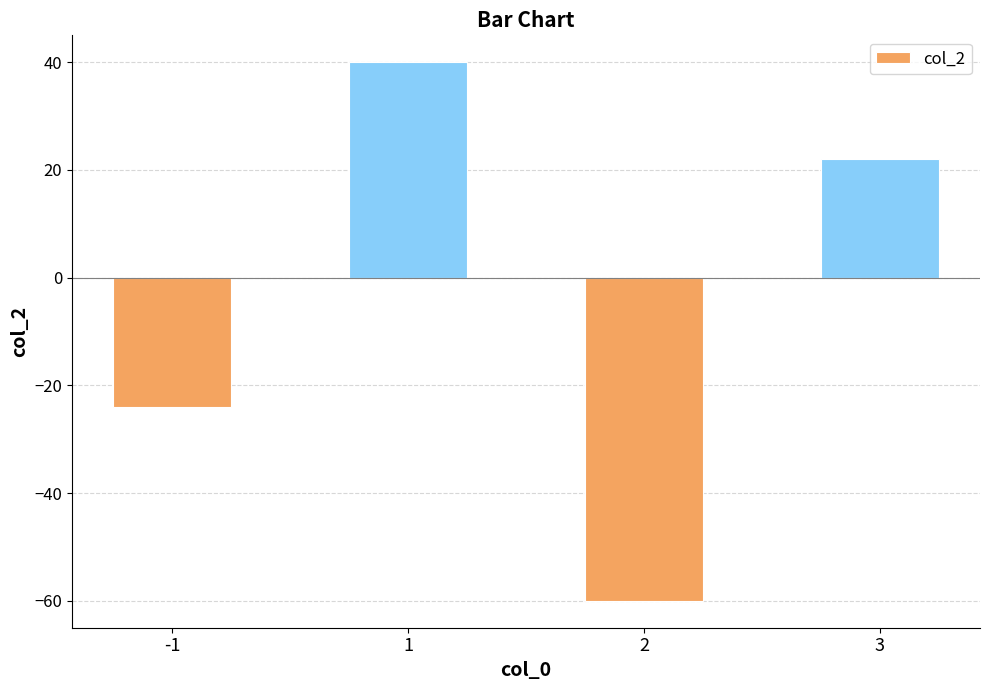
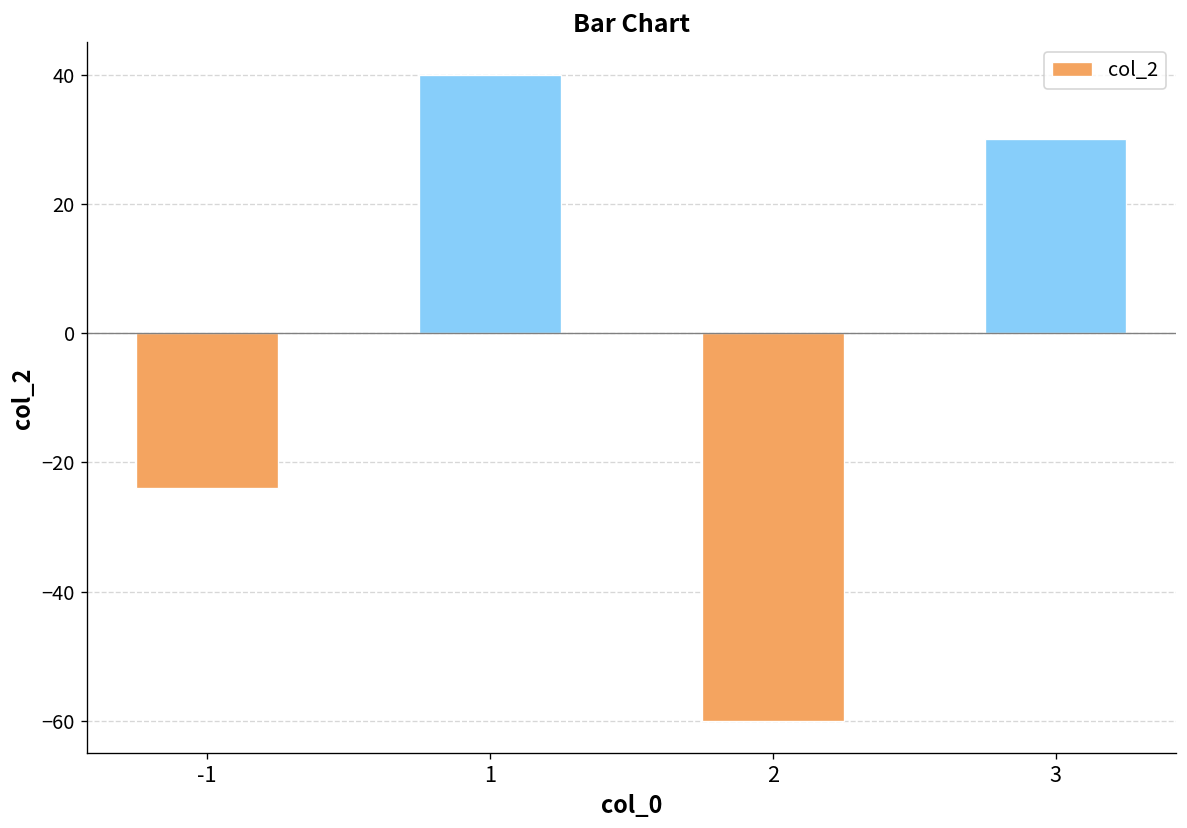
  {
    "-1": -24,
    "1": 40,
    "2": -60,
-   "3": 22
+   "3": 30
  }
